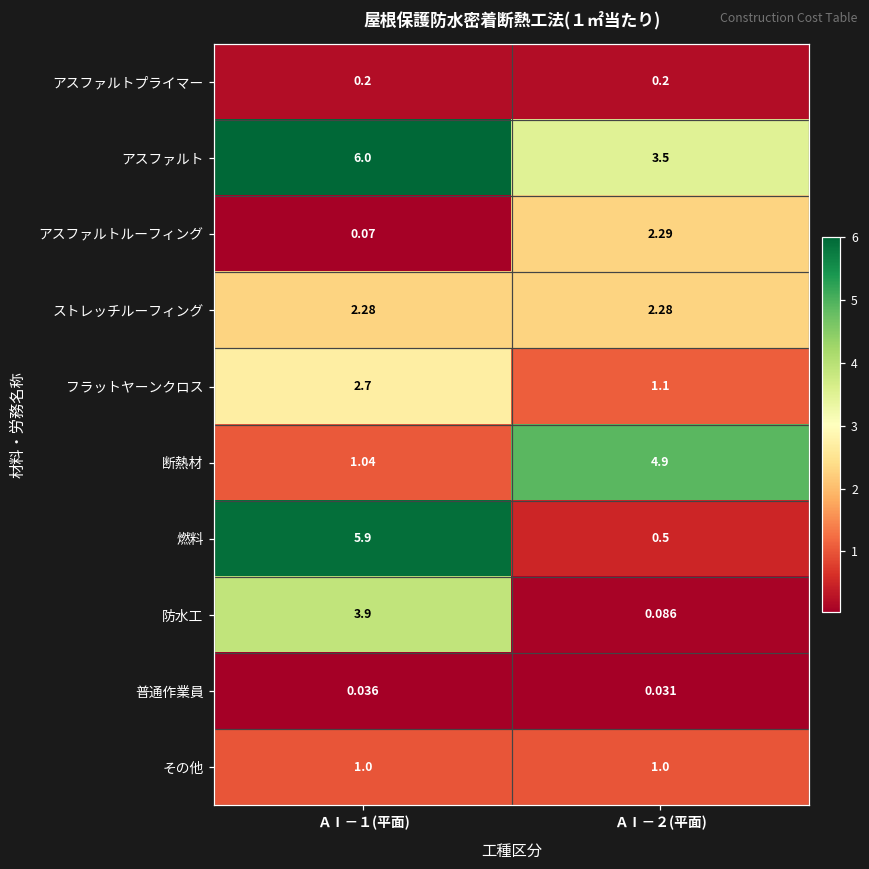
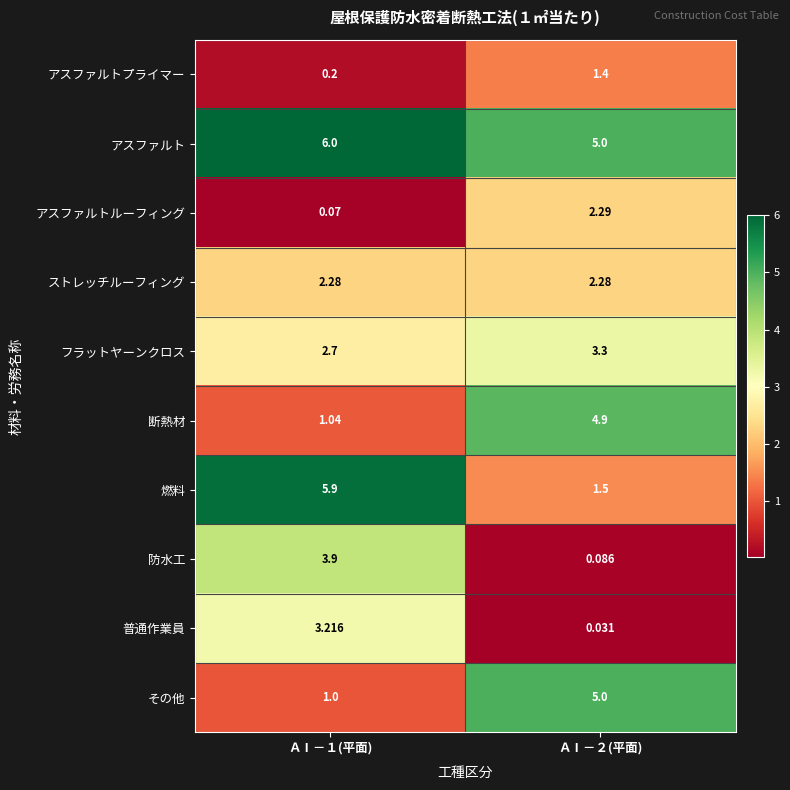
  {
    "アスファルトプライマー": {
      "ＡⅠ－１(平面)": 0.2,
-     "ＡⅠ－２(平面)": 0.2
+     "ＡⅠ－２(平面)": 1.4
    },
    "アスファルト": {
      "ＡⅠ－１(平面)": 6.0,
-     "ＡⅠ－２(平面)": 3.5
+     "ＡⅠ－２(平面)": 5.0
    },
    "アスファルトルーフィング": {
      "ＡⅠ－１(平面)": 0.07,
      "ＡⅠ－２(平面)": 2.29
    },
    "ストレッチルーフィング": {
      "ＡⅠ－１(平面)": 2.28,
      "ＡⅠ－２(平面)": 2.28
    },
    "フラットヤーンクロス": {
      "ＡⅠ－１(平面)": 2.7,
-     "ＡⅠ－２(平面)": 1.1
+     "ＡⅠ－２(平面)": 3.3
    },
    "断熱材": {
      "ＡⅠ－１(平面)": 1.04,
      "ＡⅠ－２(平面)": 4.9
    },
    "燃料": {
      "ＡⅠ－１(平面)": 5.9,
-     "ＡⅠ－２(平面)": 0.5
+     "ＡⅠ－２(平面)": 1.5
    },
    "防水工": {
      "ＡⅠ－１(平面)": 3.9,
      "ＡⅠ－２(平面)": 0.086
    },
    "普通作業員": {
-     "ＡⅠ－１(平面)": 0.036,
+     "ＡⅠ－１(平面)": 3.216,
      "ＡⅠ－２(平面)": 0.031
    },
    "その他": {
      "ＡⅠ－１(平面)": 1.0,
-     "ＡⅠ－２(平面)": 1.0
+     "ＡⅠ－２(平面)": 5.0
    }
  }
